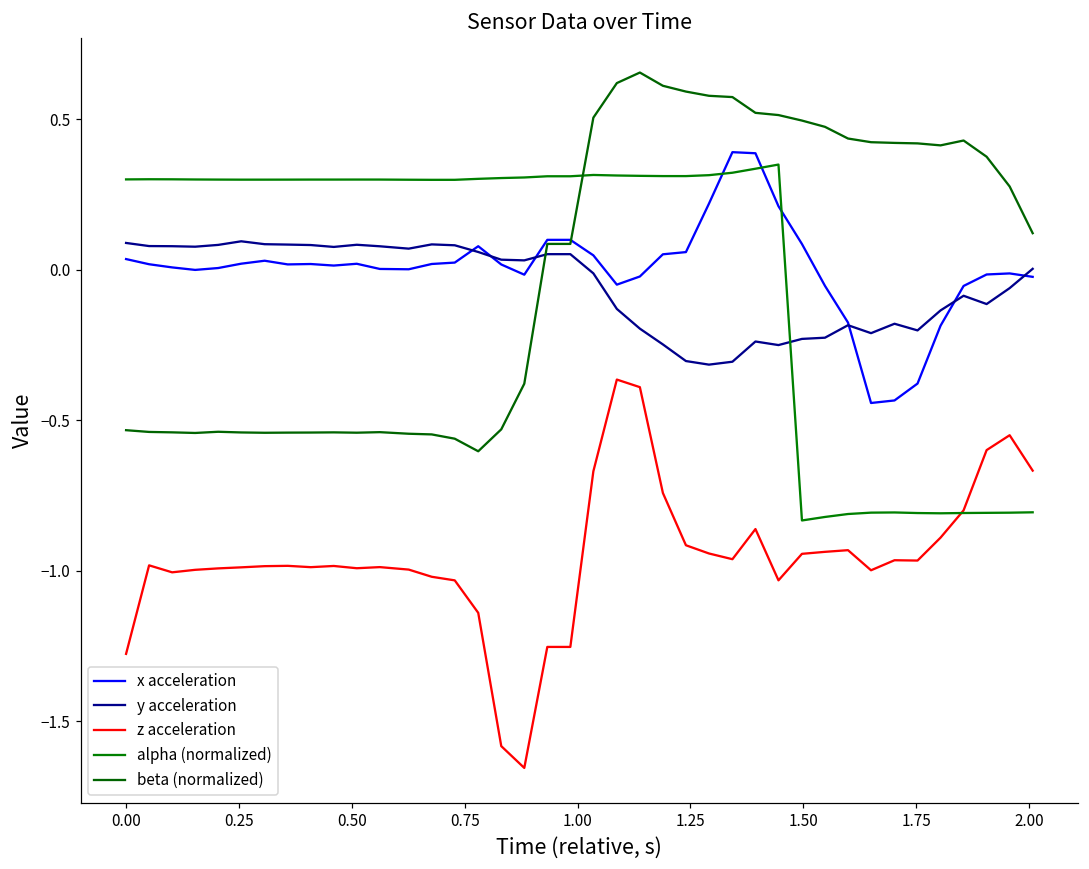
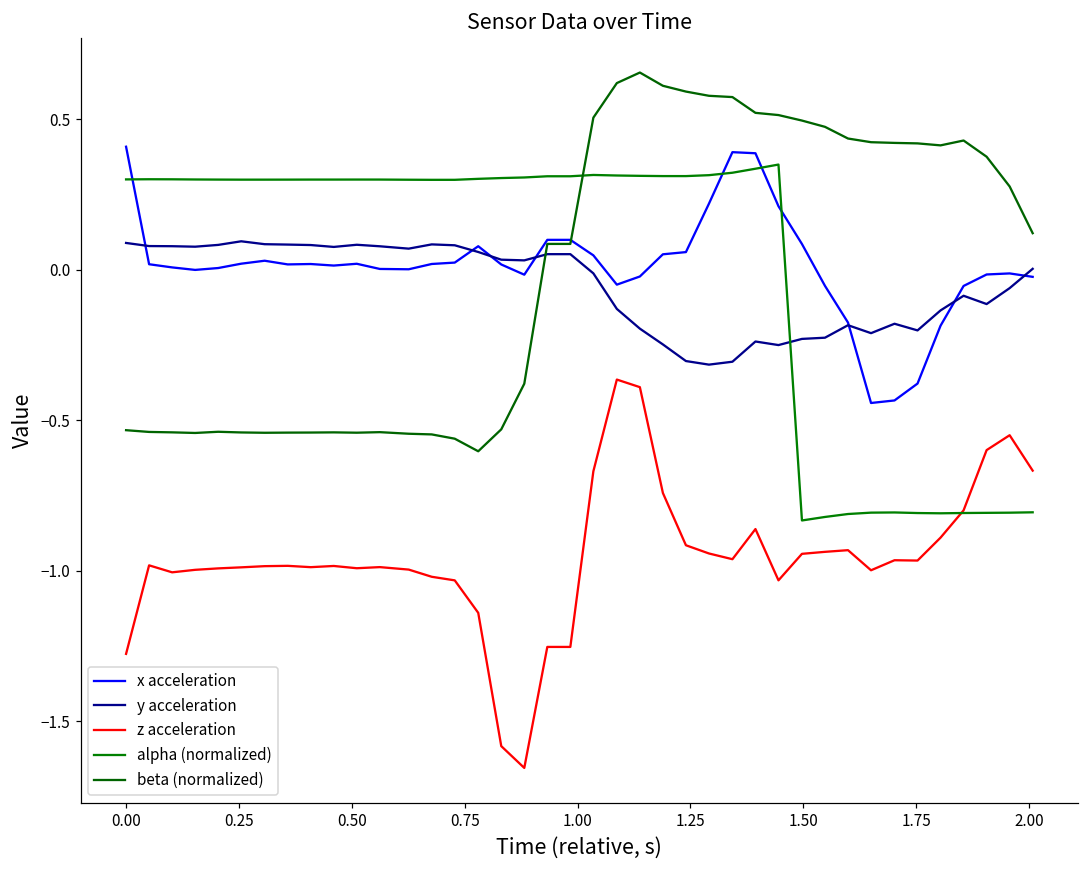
  {
    "x acceleration": {
-     "0.00": 0.04
+     "0.00": 0.41
    },
    "y acceleration": {
      "0.00": 0.09
    },
    "z acceleration": {
      "0.00": -1.28
    }
  }
